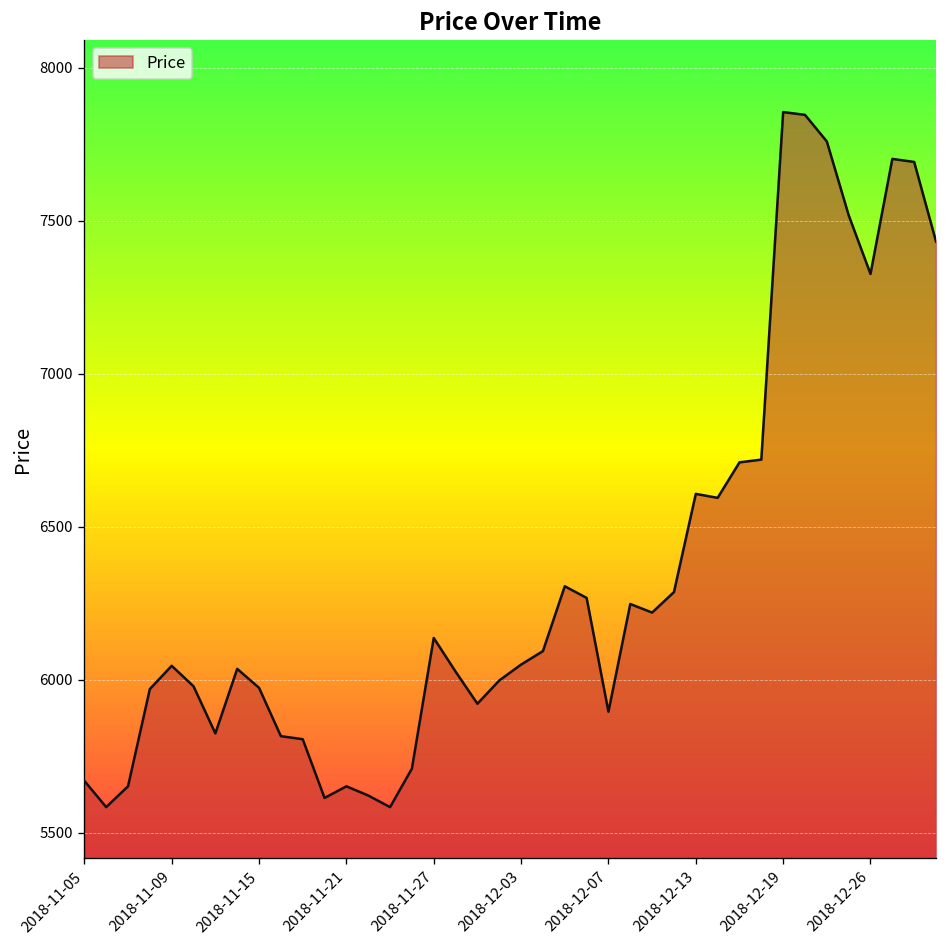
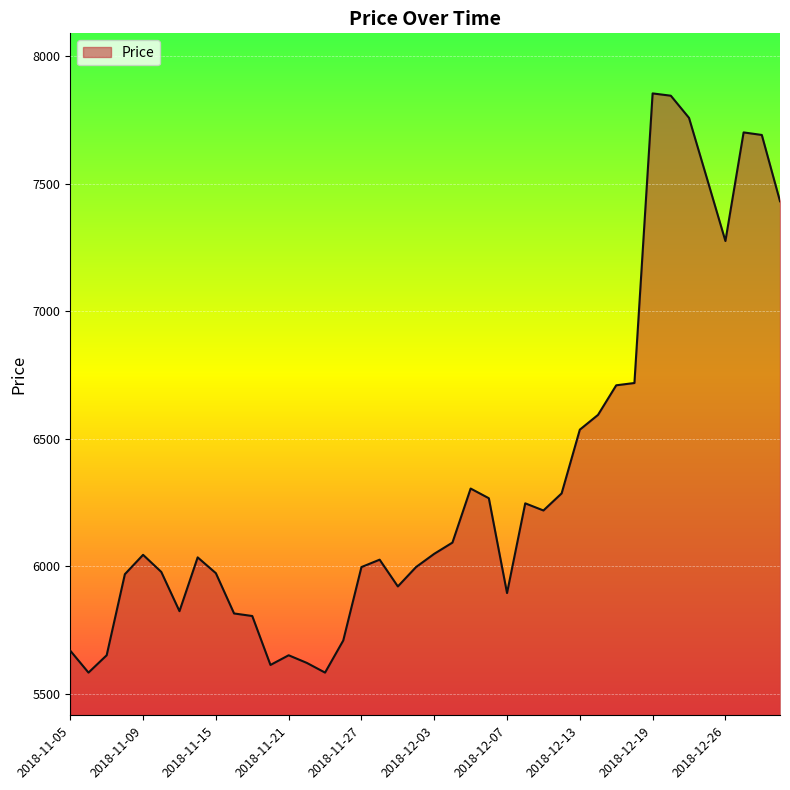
  {
    "2018-11-05": 5670,
    "2018-11-09": 6050,
    "2018-11-15": 5970,
    "2018-11-21": 5650,
-   "2018-11-27": 6140,
+   "2018-11-27": 6000,
    "2018-12-03": 6050,
    "2018-12-07": 5900,
-   "2018-12-13": 6610,
+   "2018-12-13": 6540,
    "2018-12-19": 7860,
-   "2018-12-26": 7330
+   "2018-12-26": 7280
  }
